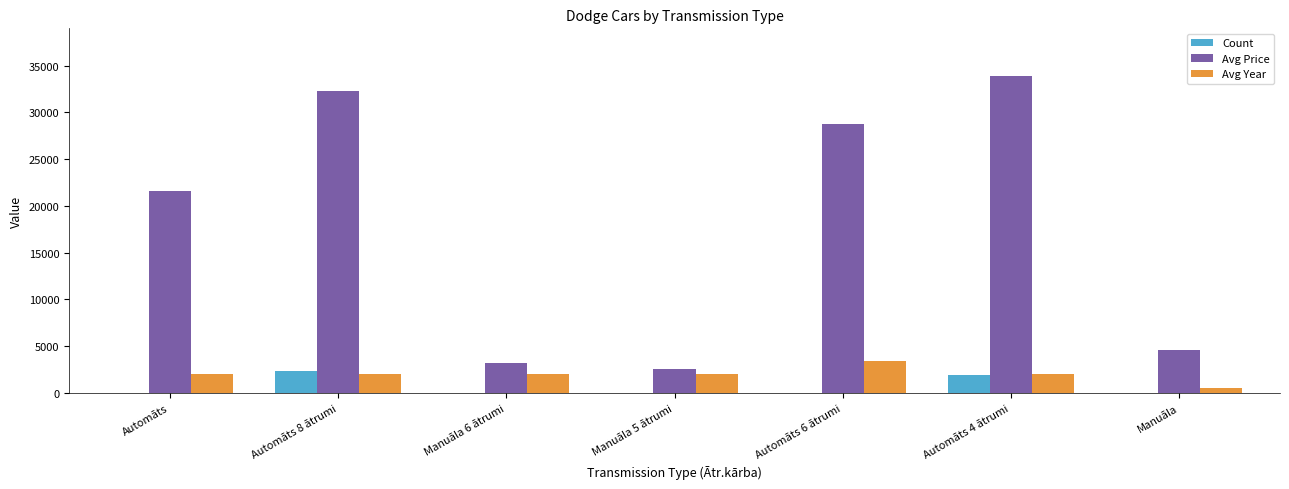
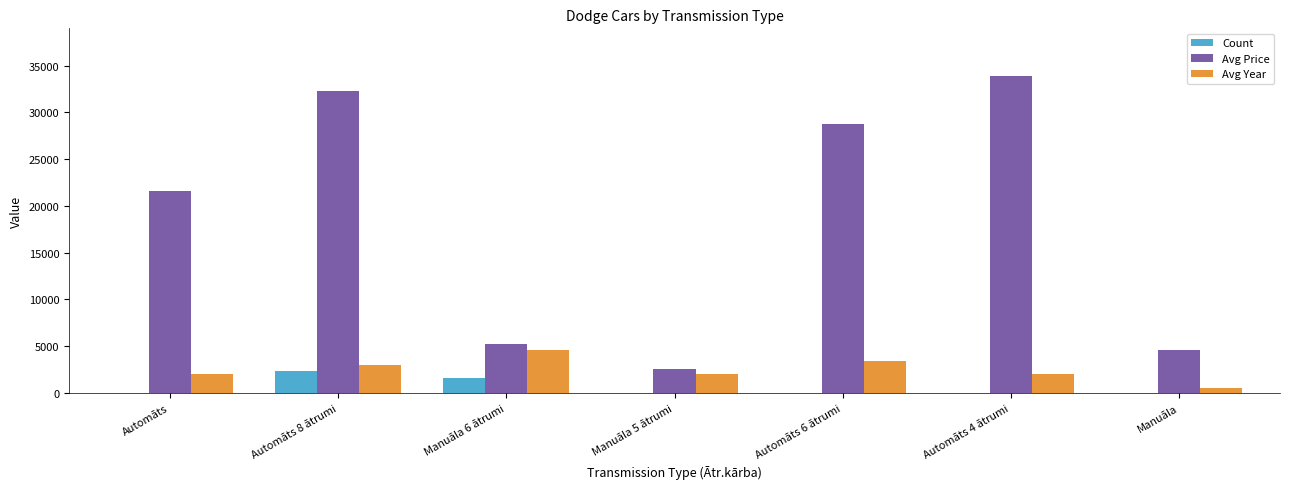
  {
    "Count": {
      "Automāts 8 ātrumi": 2000,
-     "Manuāla 6 ātrumi": 0,
-     "Automāts 4 ātrumi": 2000
+     "Manuāla 6 ātrumi": 2000,
+     "Automāts 4 ātrumi": 0
    },
    "Avg Price": {
      "Automāts": 22000,
      "Automāts 8 ātrumi": 32000,
-     "Manuāla 6 ātrumi": 3000,
+     "Manuāla 6 ātrumi": 5000,
      "Manuāla 5 ātrumi": 3000,
      "Automāts 6 ātrumi": 29000,
      "Automāts 4 ātrumi": 34000,
      "Manuāla": 5000
    },
    "Avg Year": {
      "Automāts": 2000,
-     "Automāts 8 ātrumi": 2000,
-     "Manuāla 6 ātrumi": 2000,
+     "Automāts 8 ātrumi": 3000,
+     "Manuāla 6 ātrumi": 5000,
      "Manuāla 5 ātrumi": 2000,
      "Automāts 6 ātrumi": 3000,
      "Automāts 4 ātrumi": 2000,
      "Manuāla": 1000
    }
  }
